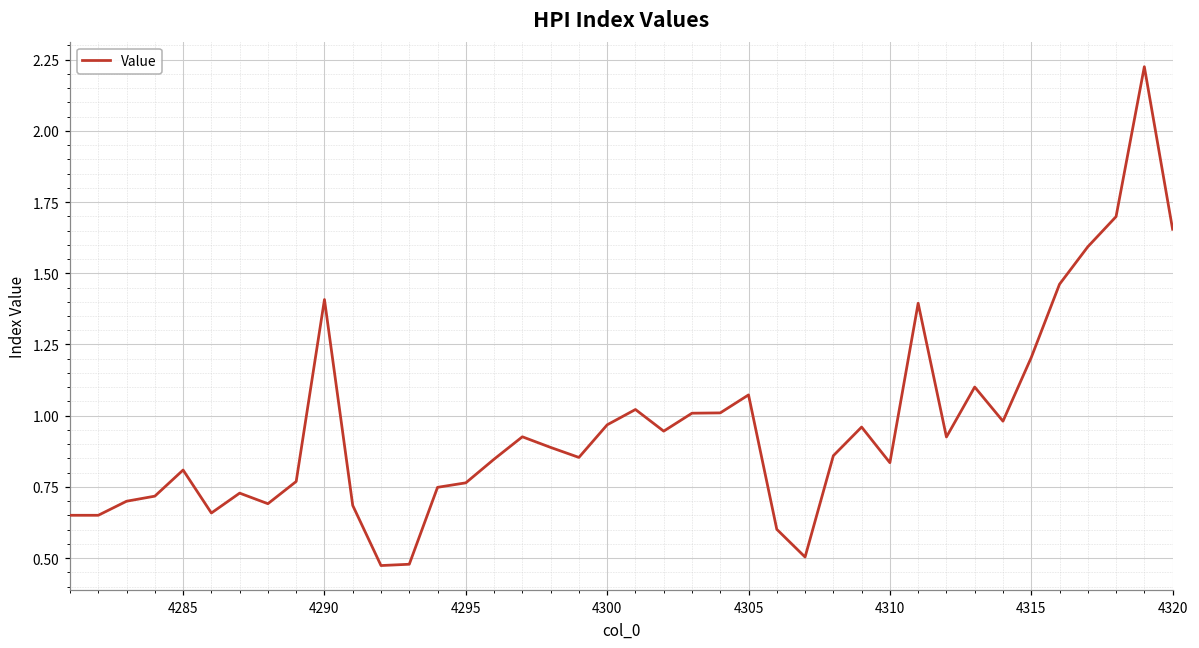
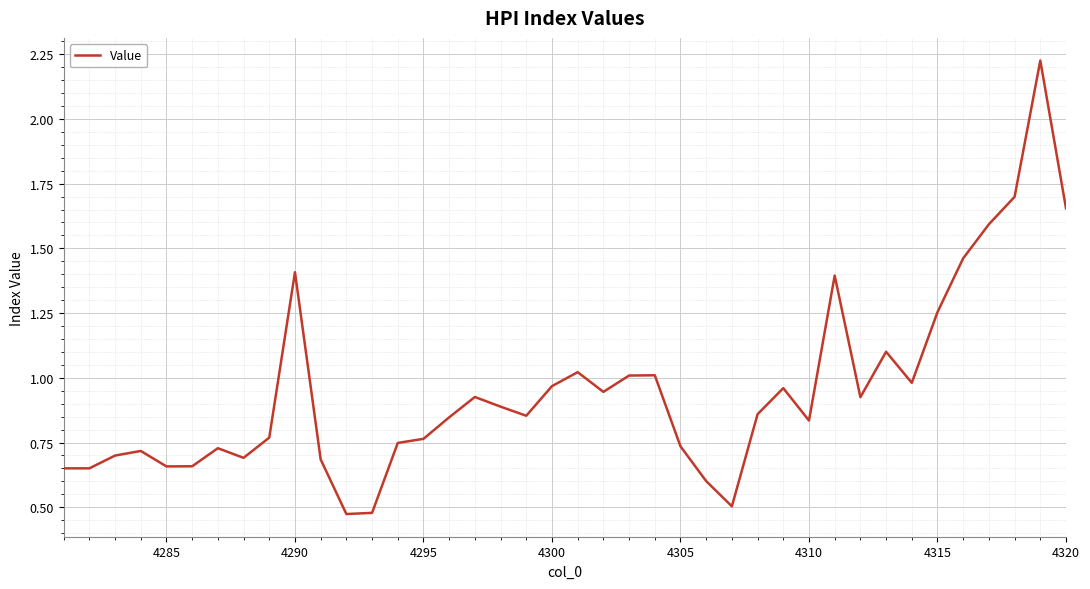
  {
-   "4285": 0.81,
+   "4285": 0.66,
    "4290": 1.41,
    "4295": 0.76,
    "4300": 0.97,
-   "4305": 1.07,
+   "4305": 0.74,
    "4310": 0.83,
-   "4315": 1.20,
+   "4315": 1.25,
    "4320": 1.65
  }
